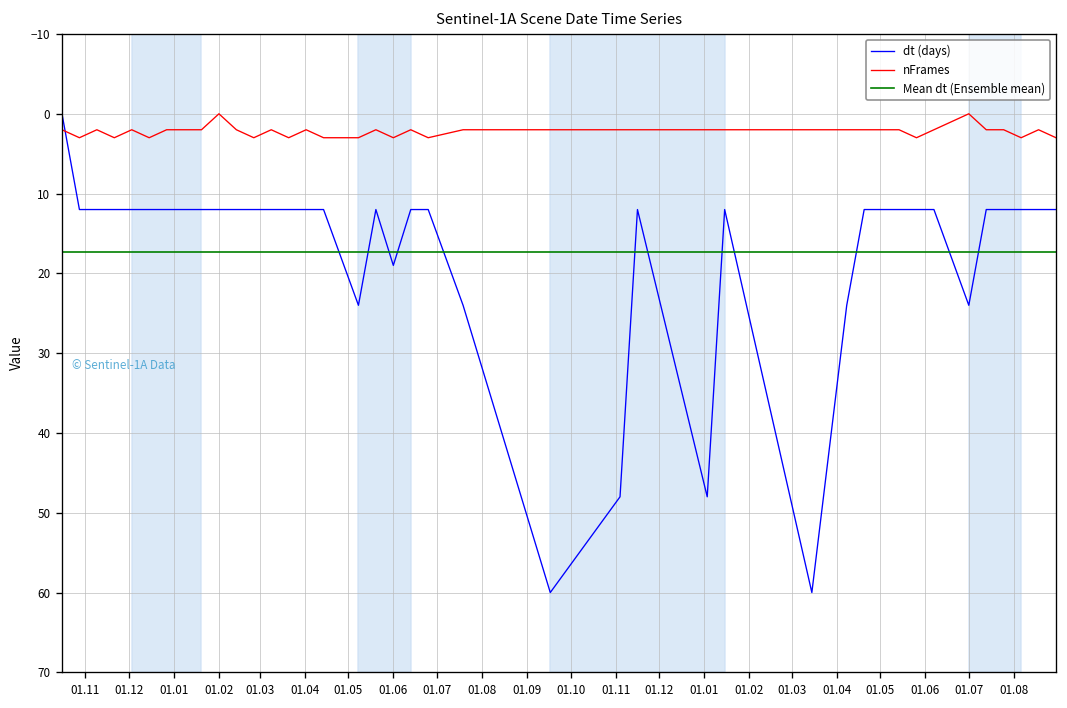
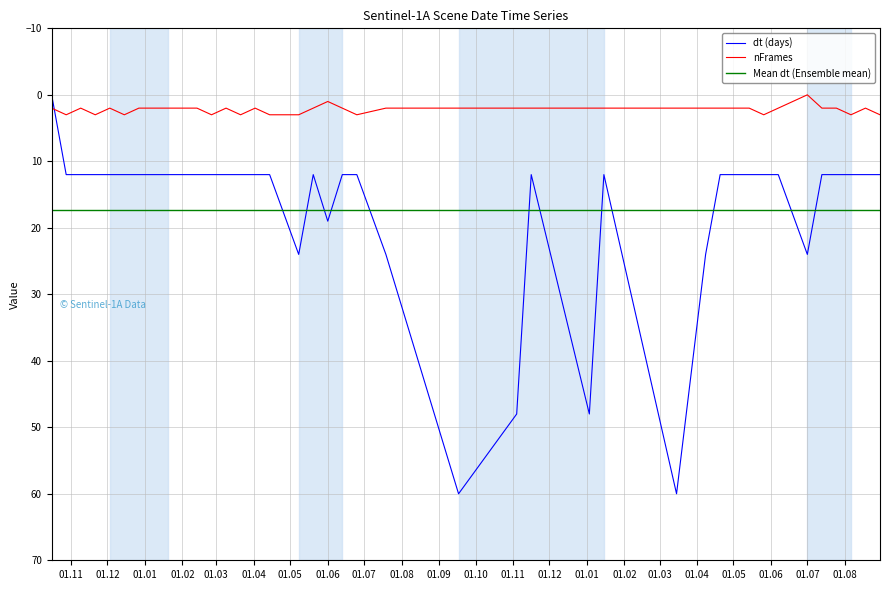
  {
    "dt (days)": {
      "01.02": 12,
      "01.06": 19,
      "01.07": 24
    },
    "nFrames": {
-     "01.02": 0,
-     "01.06": 3,
+     "01.02": 2,
+     "01.06": 1,
      "01.07": 0
    }
  }
